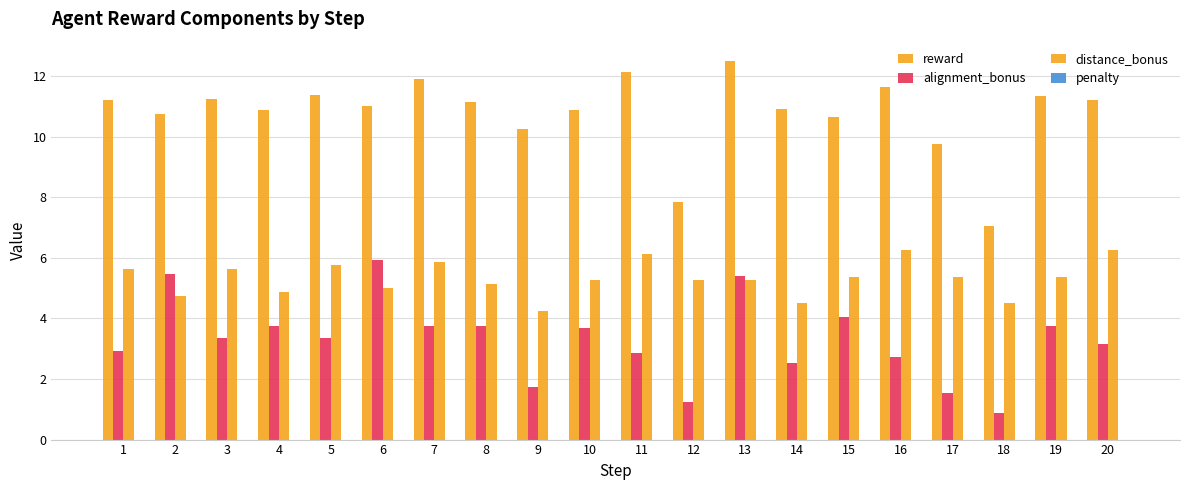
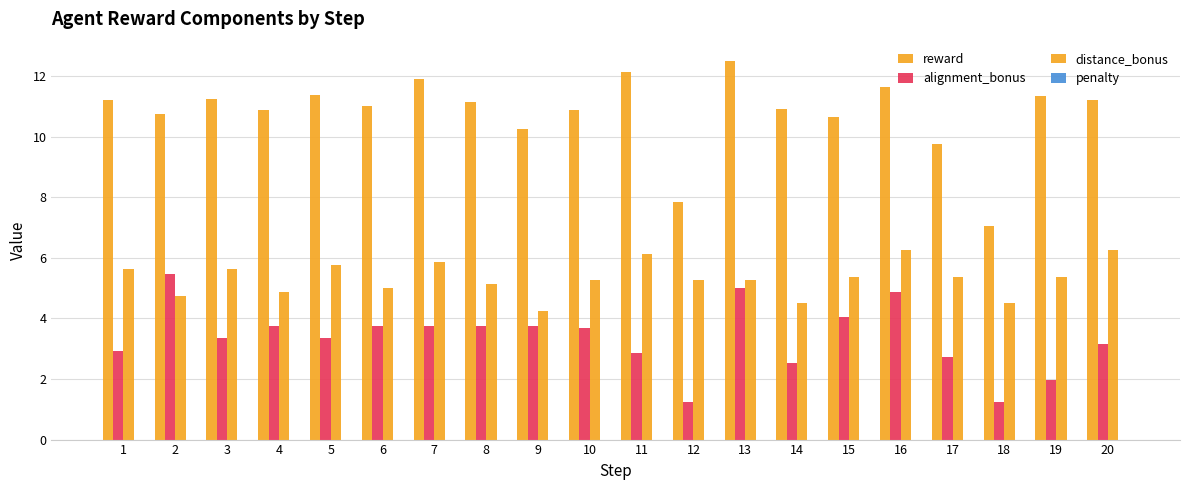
  {
    "alignment_bonus": {
      "1": 2.9,
      "2": 5.5,
      "3": 3.4,
      "4": 3.8,
      "5": 3.4,
-     "6": 5.9,
+     "6": 3.8,
      "7": 3.8,
      "8": 3.8,
-     "9": 1.8,
+     "9": 3.8,
      "10": 3.7,
      "11": 2.9,
      "12": 1.3,
-     "13": 5.4,
+     "13": 5.0,
      "14": 2.5,
      "15": 4.0,
-     "16": 2.7,
-     "17": 1.5,
-     "18": 0.9,
-     "19": 3.8,
+     "16": 4.9,
+     "17": 2.7,
+     "18": 1.3,
+     "19": 2.0,
      "20": 3.1
    },
    "penalty": {
      "1": 0.0,
      "2": 0.0,
      "3": 0.0,
      "4": 0.0,
      "5": 0.0,
      "6": 0.0,
      "7": 0.0,
      "8": 0.0,
      "9": 0.0,
      "10": 0.0,
      "11": 0.0,
      "12": 0.0,
      "13": 0.0,
      "14": 0.0,
      "15": 0.0,
      "16": 0.0,
      "17": 0.0,
      "18": 0.0,
      "19": 0.0,
      "20": 0.0
    }
  }
